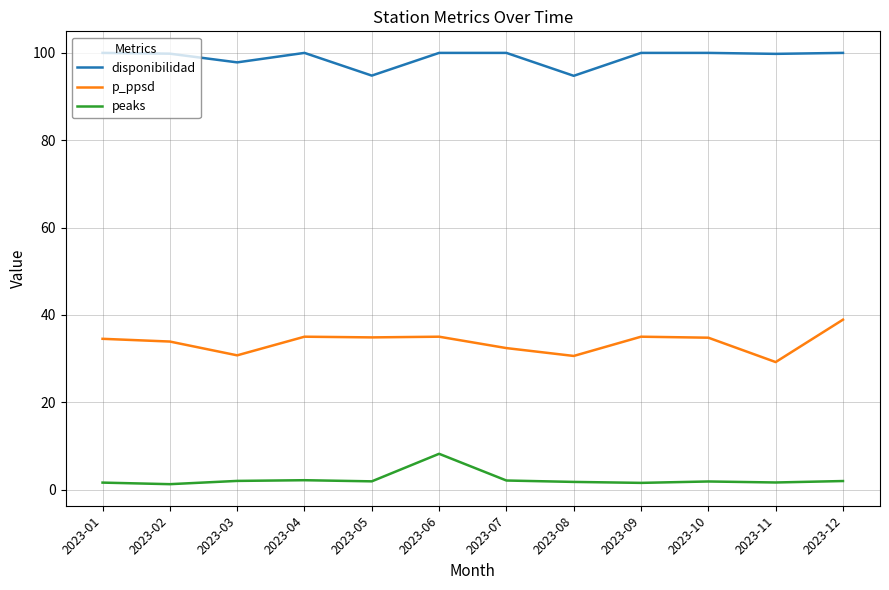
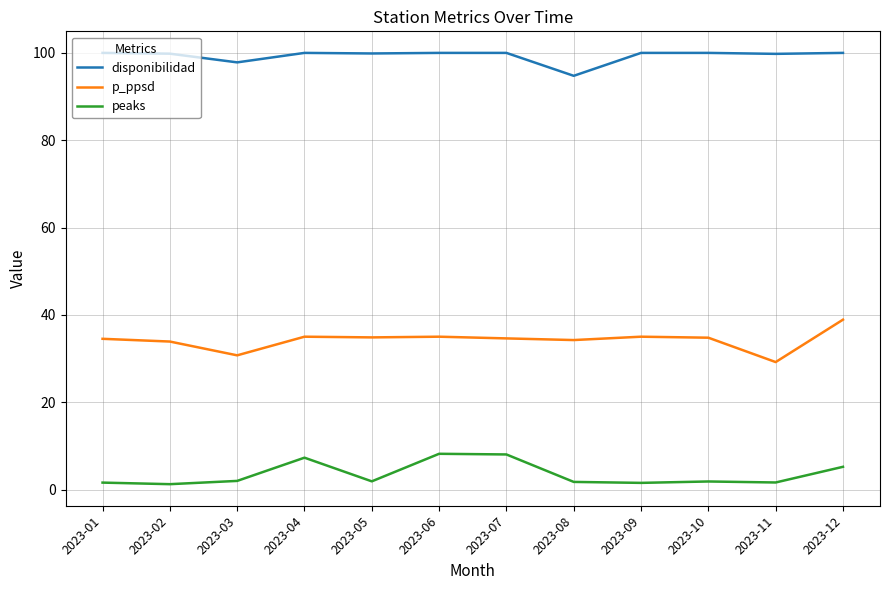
  {
    "disponibilidad": {
      "2023-03": 98,
      "2023-04": 100,
-     "2023-05": 95,
+     "2023-05": 100,
      "2023-06": 100,
      "2023-07": 100,
      "2023-08": 95,
      "2023-09": 100,
      "2023-10": 100,
      "2023-11": 100,
      "2023-12": 100
    },
    "p_ppsd": {
      "2023-01": 35,
      "2023-02": 34,
      "2023-03": 31,
      "2023-04": 35,
      "2023-05": 35,
      "2023-06": 35,
-     "2023-07": 32,
-     "2023-08": 31,
+     "2023-07": 35,
+     "2023-08": 34,
      "2023-09": 35,
      "2023-10": 35,
      "2023-11": 29,
      "2023-12": 39
    },
    "peaks": {
      "2023-01": 2,
      "2023-02": 1,
      "2023-03": 2,
-     "2023-04": 2,
+     "2023-04": 7,
      "2023-05": 2,
      "2023-06": 8,
-     "2023-07": 2,
+     "2023-07": 8,
      "2023-08": 2,
      "2023-09": 2,
      "2023-10": 2,
      "2023-11": 2,
-     "2023-12": 2
+     "2023-12": 5
    }
  }
